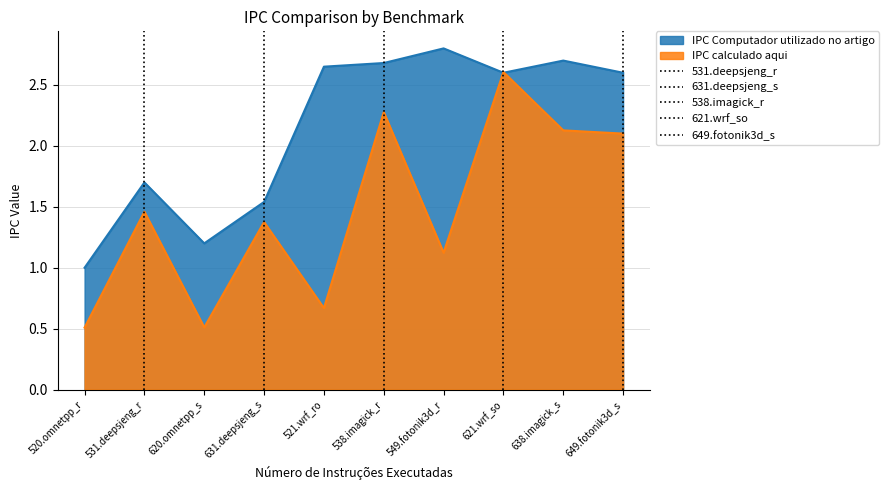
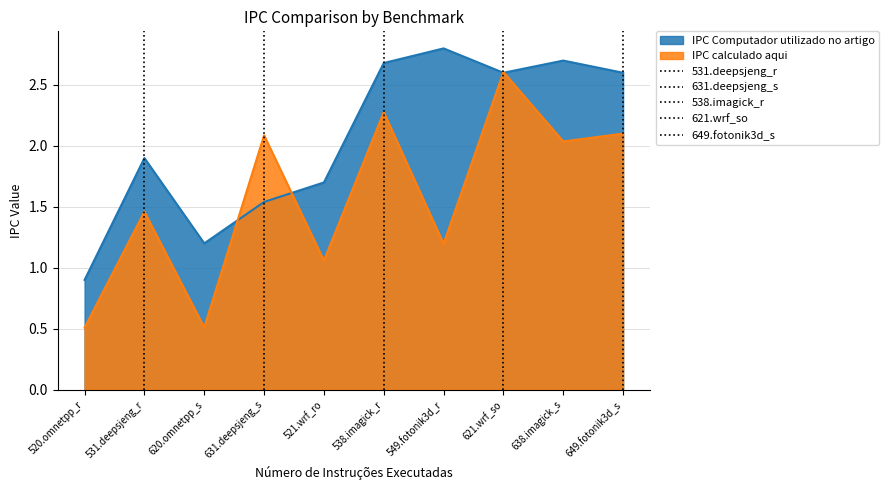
  {
    "IPC Computador utilizado no artigo": {
-     "520.omnetpp_r": 1.0,
-     "531.deepsjeng_r": 1.7,
+     "520.omnetpp_r": 0.9,
+     "531.deepsjeng_r": 1.9,
      "620.omnetpp_s": 1.20,
      "631.deepsjeng_s": 1.54,
-     "521.wrf_ro": 2.65,
+     "521.wrf_ro": 1.70,
      "538.imagick_r": 2.68,
      "549.fotonik3d_r": 2.80,
      "638.imagick_s": 2.70,
      "649.fotonik3d_s": 2.60
    },
    "IPC calculado aqui": {
      "520.omnetpp_r": 0.51,
      "531.deepsjeng_r": 1.46,
      "620.omnetpp_s": 0.51,
-     "631.deepsjeng_s": 1.38,
-     "521.wrf_ro": 0.67,
+     "631.deepsjeng_s": 2.09,
+     "521.wrf_ro": 1.06,
      "538.imagick_r": 2.28,
-     "549.fotonik3d_r": 1.12,
-     "638.imagick_s": 2.13,
+     "549.fotonik3d_r": 1.20,
+     "638.imagick_s": 2.04,
      "649.fotonik3d_s": 2.10
    }
  }
